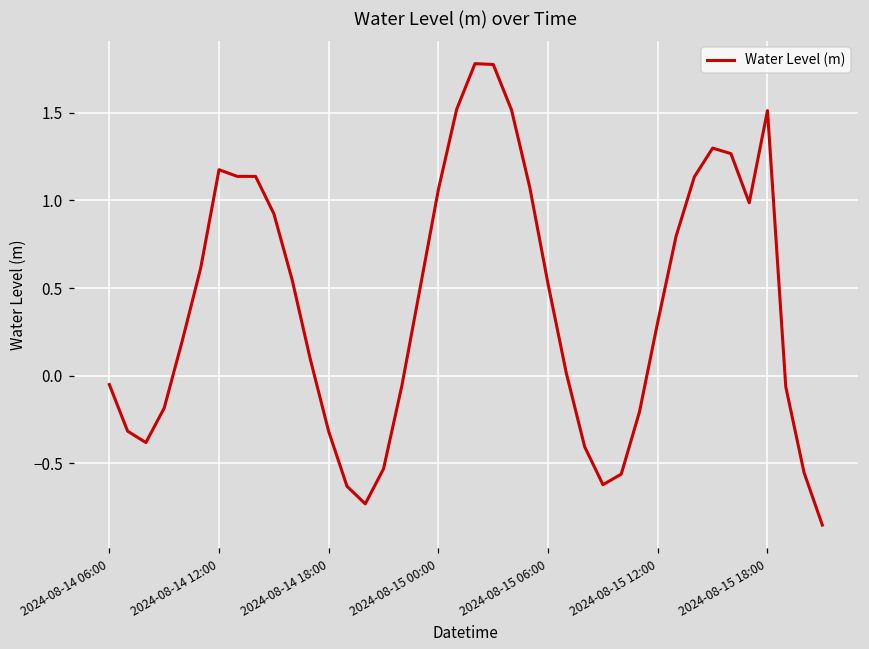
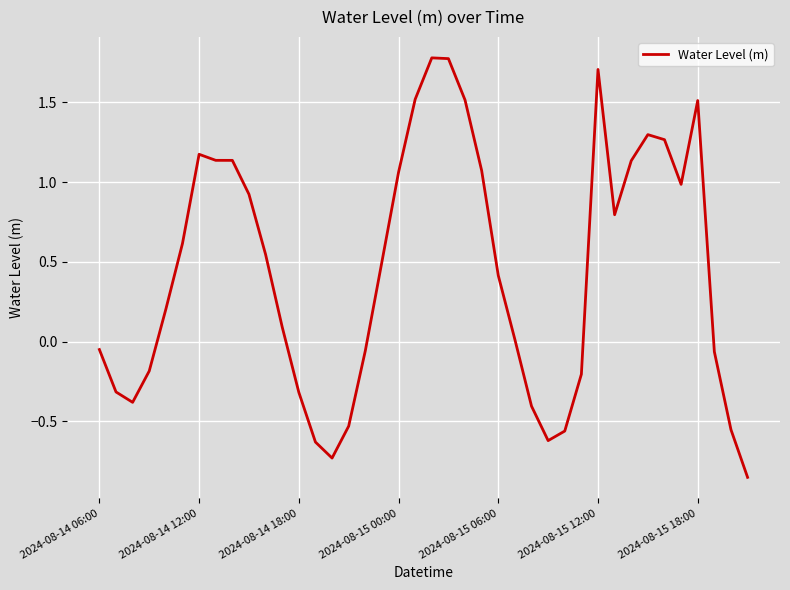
  {
    "2024-08-14 06:00": -0.05,
    "2024-08-14 12:00": 1.17,
    "2024-08-14 18:00": -0.32,
    "2024-08-15 00:00": 1.06,
-   "2024-08-15 06:00": 0.52,
-   "2024-08-15 12:00": 0.31,
+   "2024-08-15 06:00": 0.41,
+   "2024-08-15 12:00": 1.71,
    "2024-08-15 18:00": 1.51
  }
